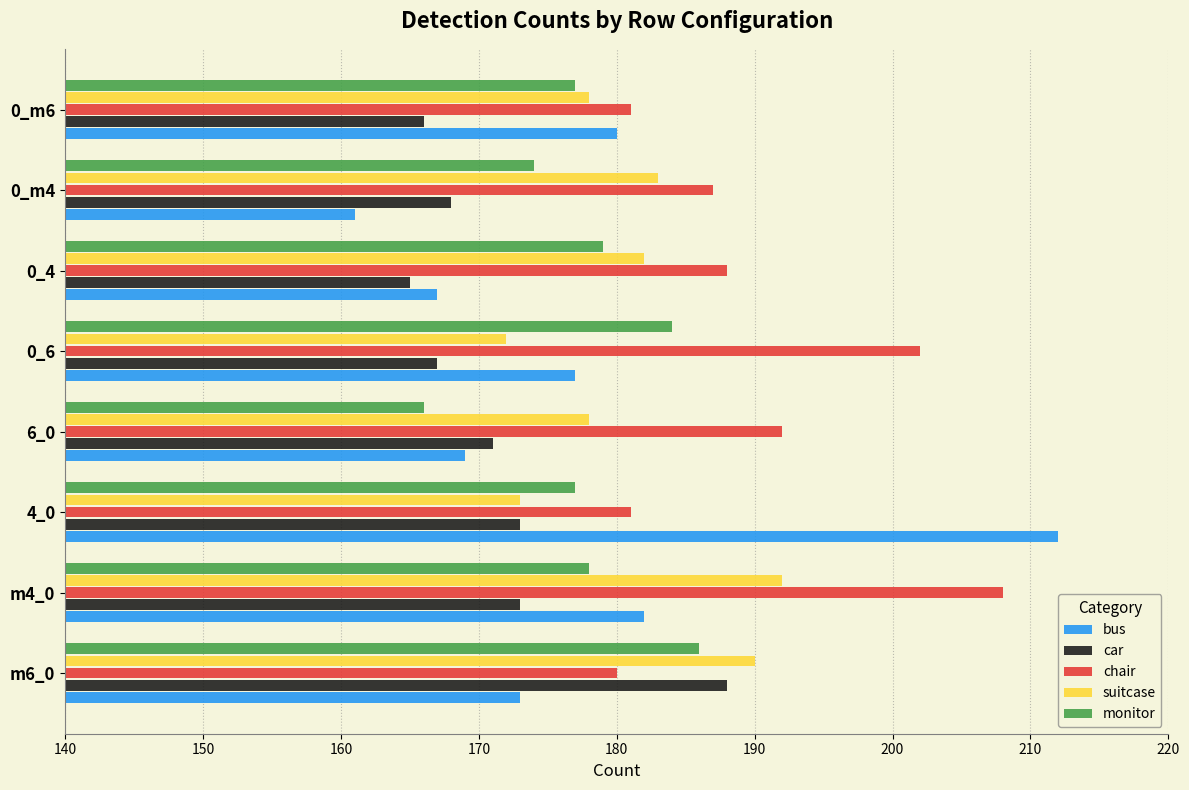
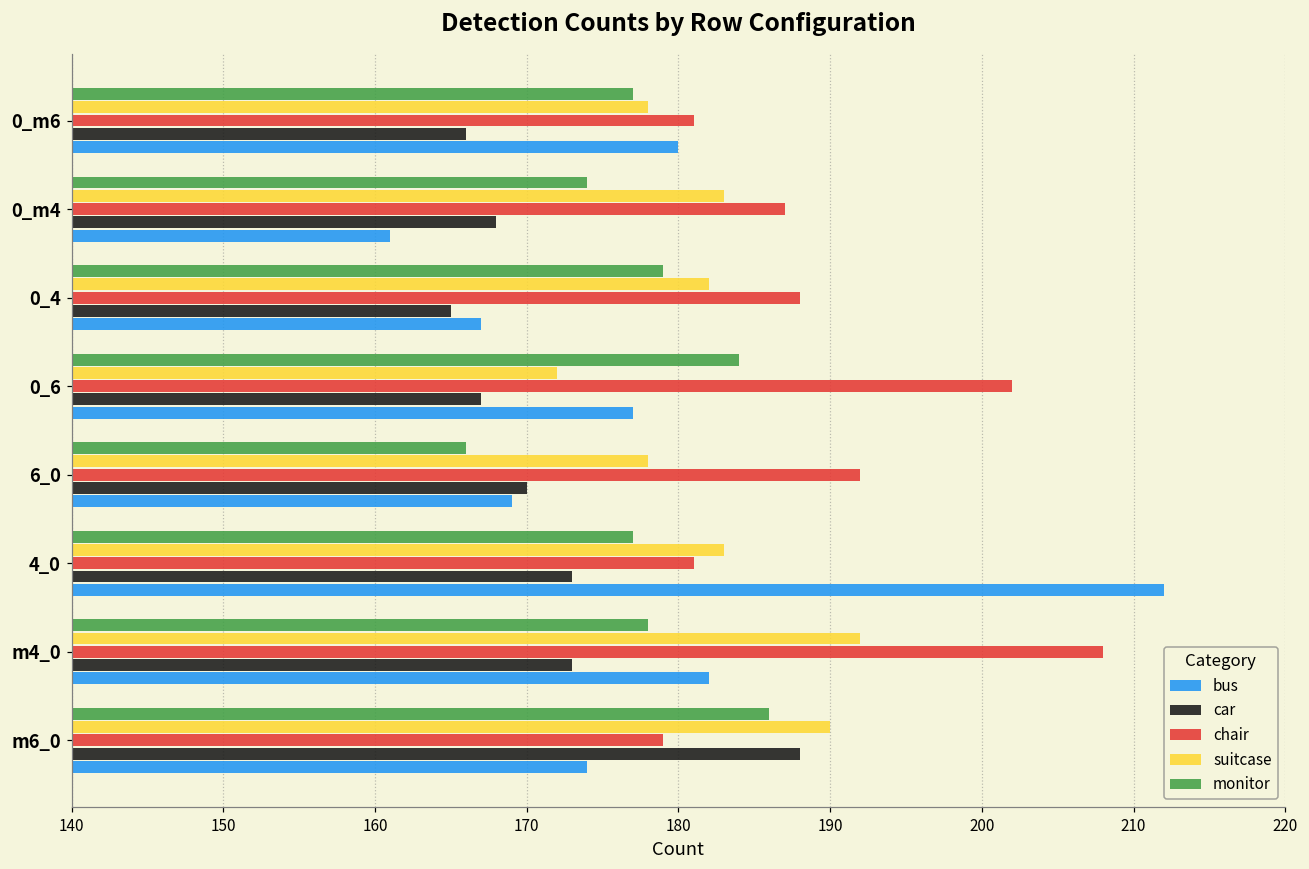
  {
    "bus": {
      "0_m6": 180,
      "0_m4": 161,
      "0_4": 167,
      "0_6": 177,
      "6_0": 169,
      "4_0": 212,
      "m4_0": 182,
-     "m6_0": 173
+     "m6_0": 174
    },
    "car": {
      "0_m6": 166,
      "0_m4": 168,
      "0_4": 165,
      "0_6": 167,
-     "6_0": 171,
+     "6_0": 170,
      "4_0": 173,
      "m4_0": 173,
      "m6_0": 188
    },
    "chair": {
      "0_m6": 181,
      "0_m4": 187,
      "0_4": 188,
      "0_6": 202,
      "6_0": 192,
      "4_0": 181,
      "m4_0": 208,
-     "m6_0": 180
+     "m6_0": 179
    },
    "suitcase": {
      "0_m6": 178,
      "0_m4": 183,
      "0_4": 182,
      "0_6": 172,
      "6_0": 178,
-     "4_0": 173,
+     "4_0": 183,
      "m4_0": 192,
      "m6_0": 190
    },
    "monitor": {
      "0_m6": 177,
      "0_m4": 174,
      "0_4": 179,
      "0_6": 184,
      "6_0": 166,
      "4_0": 177,
      "m4_0": 178,
      "m6_0": 186
    }
  }
